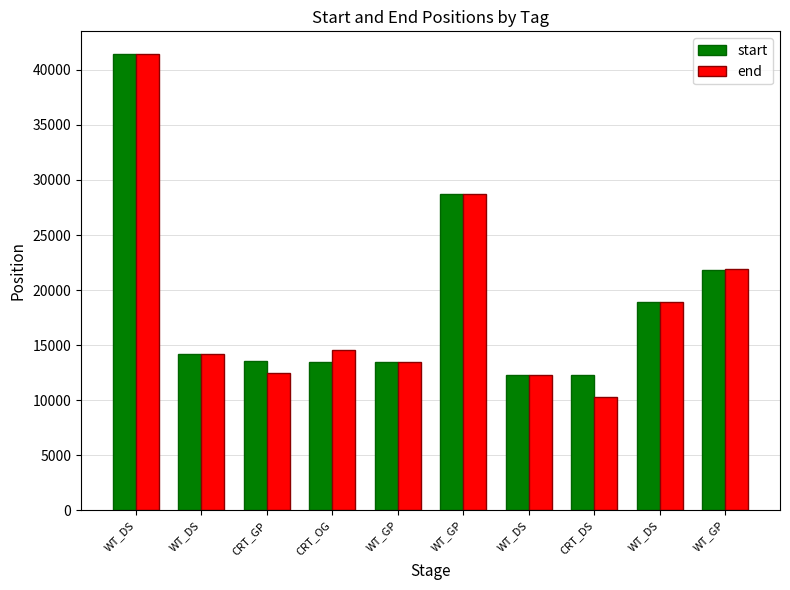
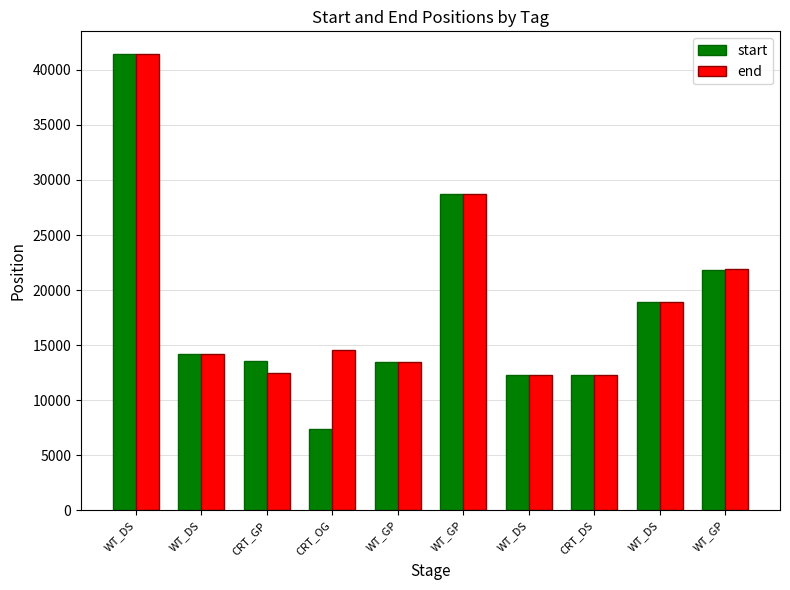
  {
    "start": {
      "CRT_GP": 13500,
-     "CRT_OG": 13500,
+     "CRT_OG": 7300,
      "CRT_DS": 12300
    },
    "end": {
      "CRT_GP": 12500,
      "CRT_OG": 14600,
-     "CRT_DS": 10300
+     "CRT_DS": 12300
    }
  }
